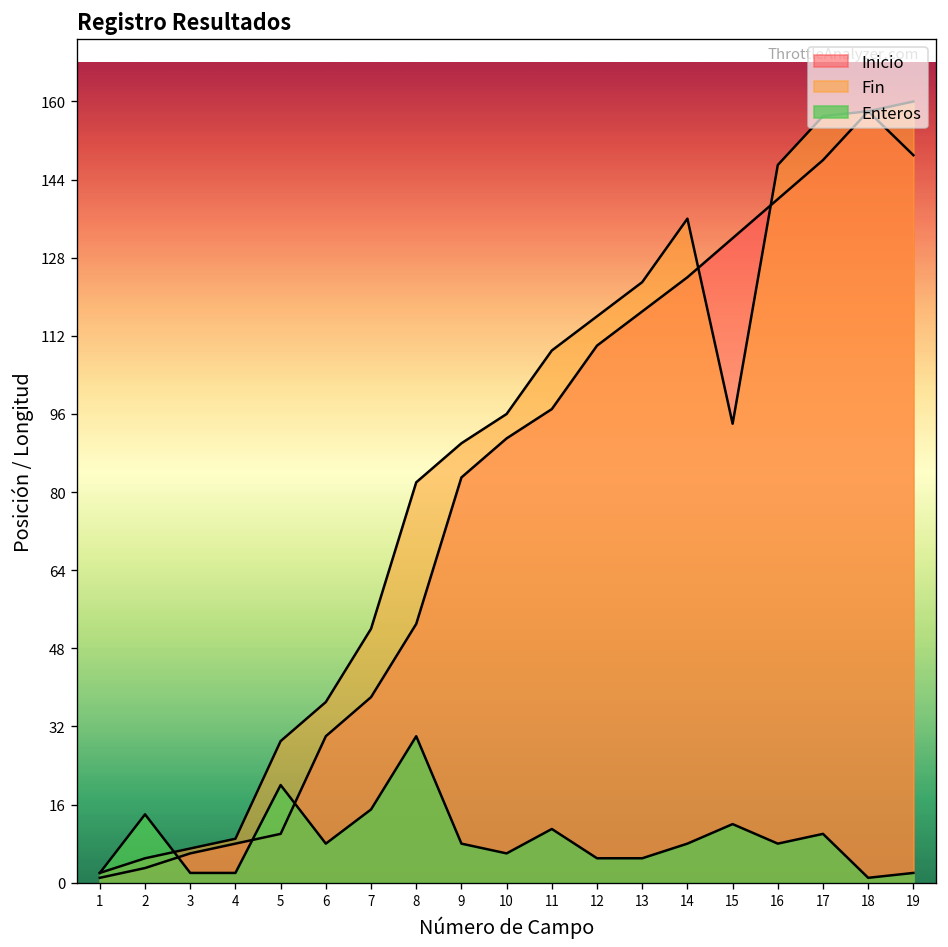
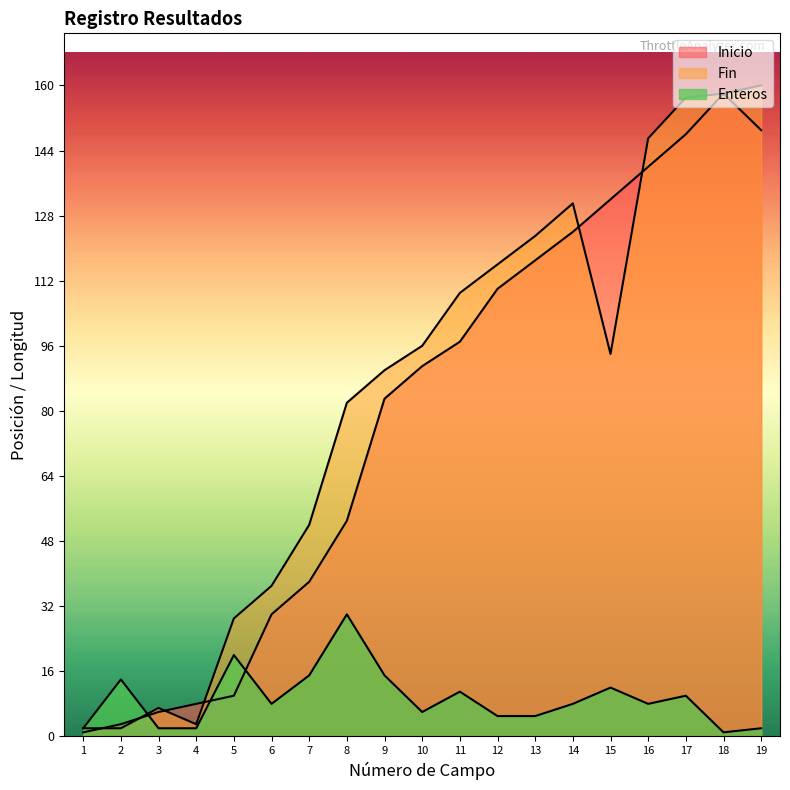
  {
    "Inicio": {
      "1": 1,
      "2": 3,
      "3": 6,
      "4": 8,
      "5": 10,
      "6": 30,
      "7": 38,
      "8": 53,
      "9": 83,
      "10": 91,
      "11": 97,
      "12": 110,
      "13": 117,
      "14": 124,
      "15": 132,
      "16": 140,
      "17": 148,
      "19": 149
    },
    "Fin": {
-     "2": 5,
+     "2": 2,
      "3": 7,
-     "4": 9,
+     "4": 3,
      "5": 29,
      "6": 37,
      "7": 52,
      "8": 82,
      "9": 90,
      "10": 96,
      "11": 109,
      "12": 116,
      "13": 123,
-     "14": 136,
+     "14": 131,
      "15": 94,
      "16": 147
    },
    "Enteros": {
      "2": 14,
      "3": 2,
      "4": 2,
      "5": 20,
      "6": 8,
      "7": 15,
      "8": 30,
-     "9": 8,
+     "9": 15,
      "10": 6,
      "11": 11,
      "12": 5,
      "13": 5,
      "14": 8,
      "15": 12,
      "16": 8,
      "17": 10,
      "18": 1,
      "19": 2
    }
  }
